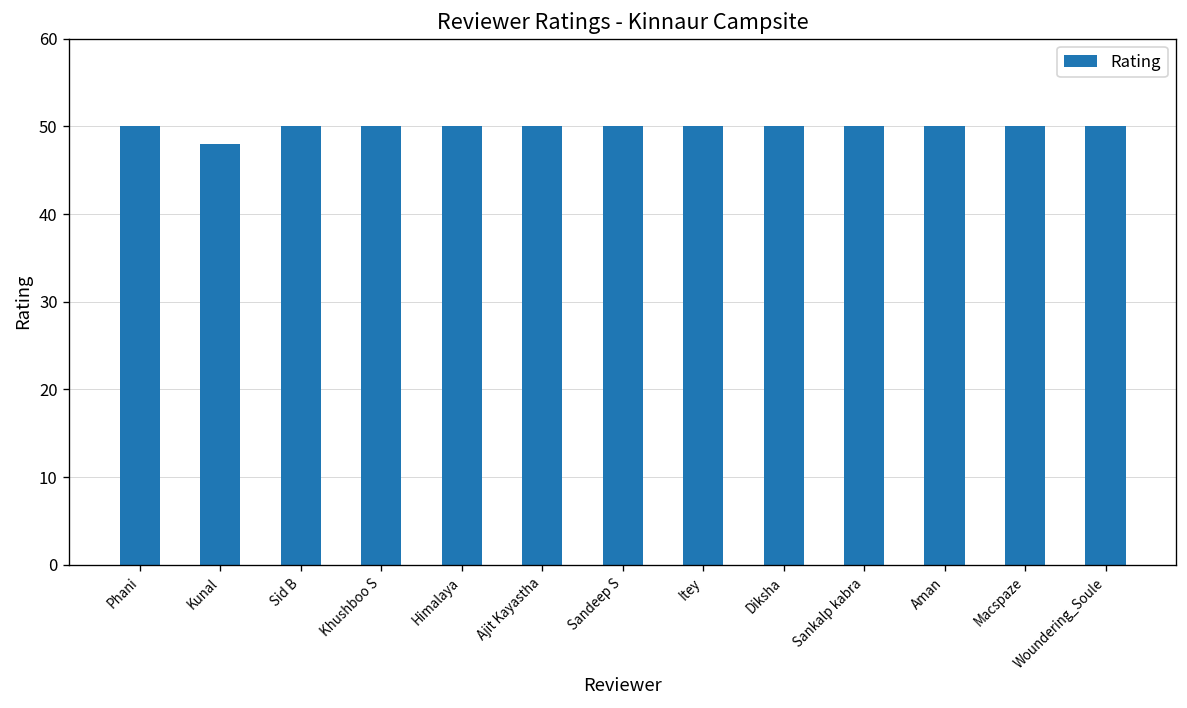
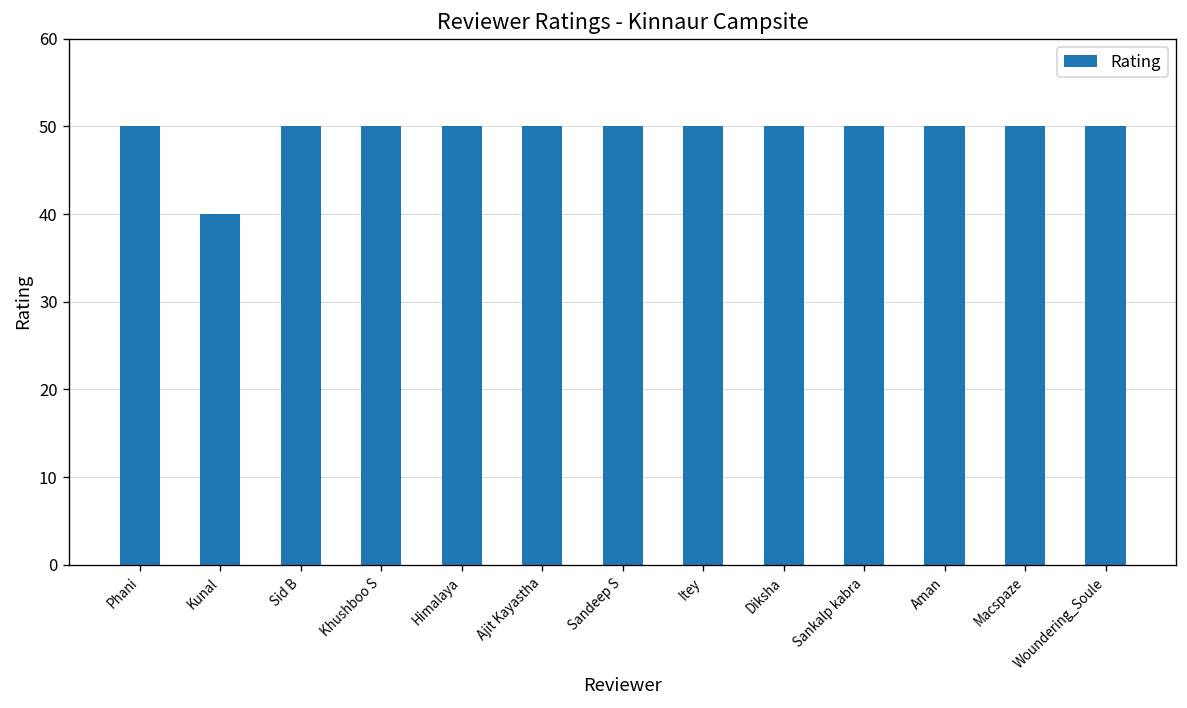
  {
    "Phani": 50,
-   "Kunal": 48,
+   "Kunal": 40,
    "Sid B": 50,
    "Khushboo S": 50,
    "Himalaya": 50,
    "Ajit Kayastha": 50,
    "Sandeep S": 50,
    "Itey": 50,
    "Diksha": 50,
    "Sankalp kabra": 50,
    "Aman": 50,
    "Macspaze": 50,
    "Woundering_Soule": 50
  }
